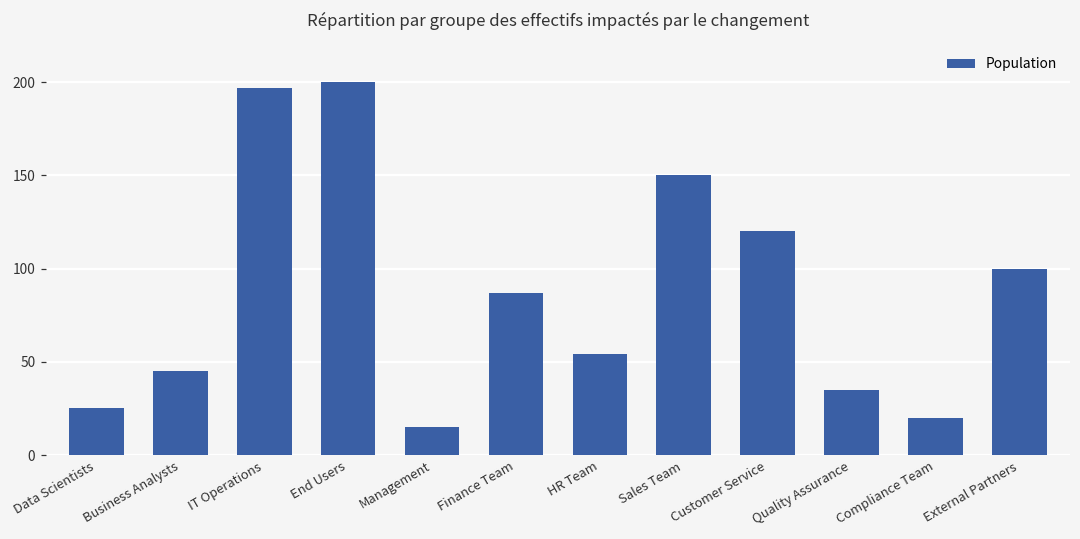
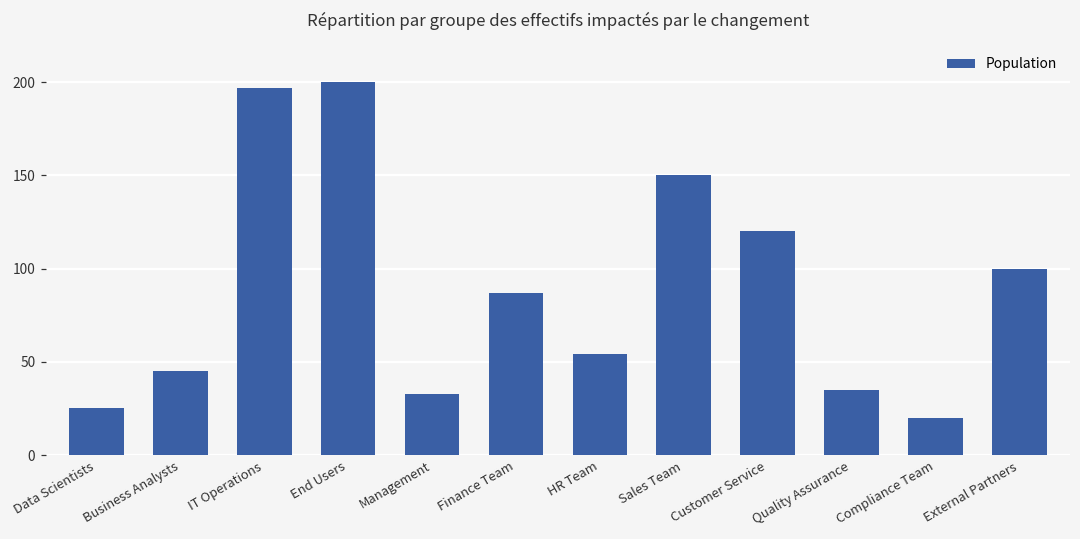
  {
    "Data Scientists": 25,
    "Business Analysts": 45,
    "IT Operations": 197,
    "End Users": 200,
-   "Management": 15,
+   "Management": 33,
    "Finance Team": 87,
    "HR Team": 54,
    "Sales Team": 150,
    "Customer Service": 120,
    "Quality Assurance": 35,
    "Compliance Team": 20,
    "External Partners": 100
  }
